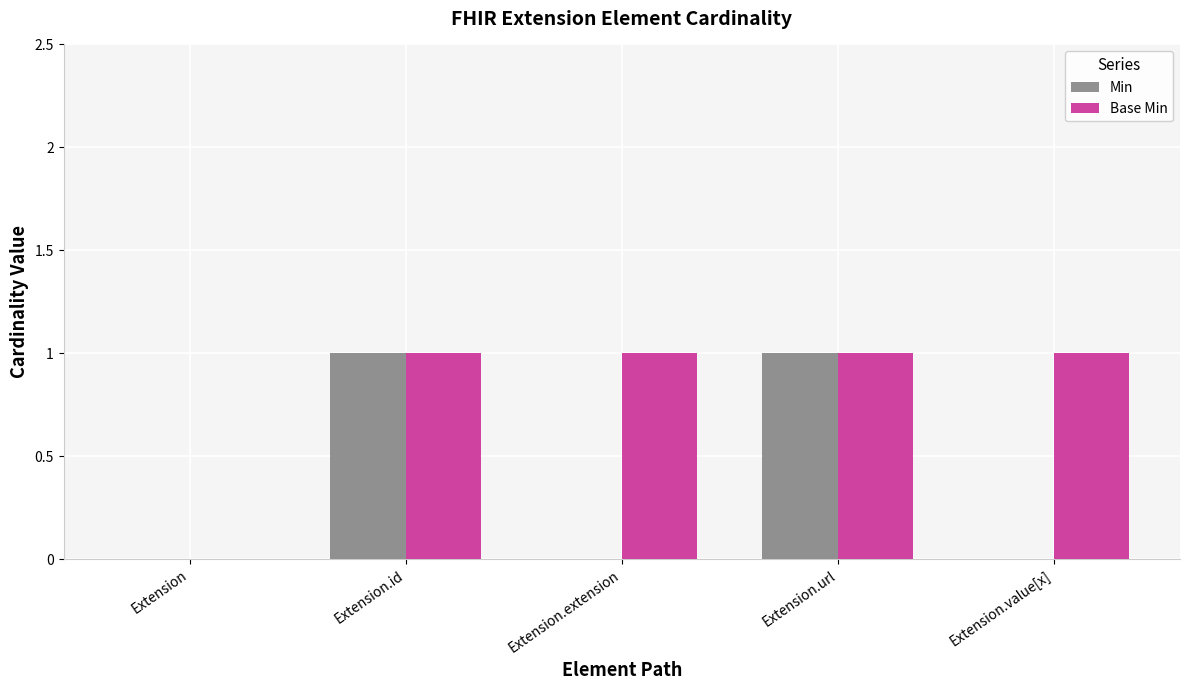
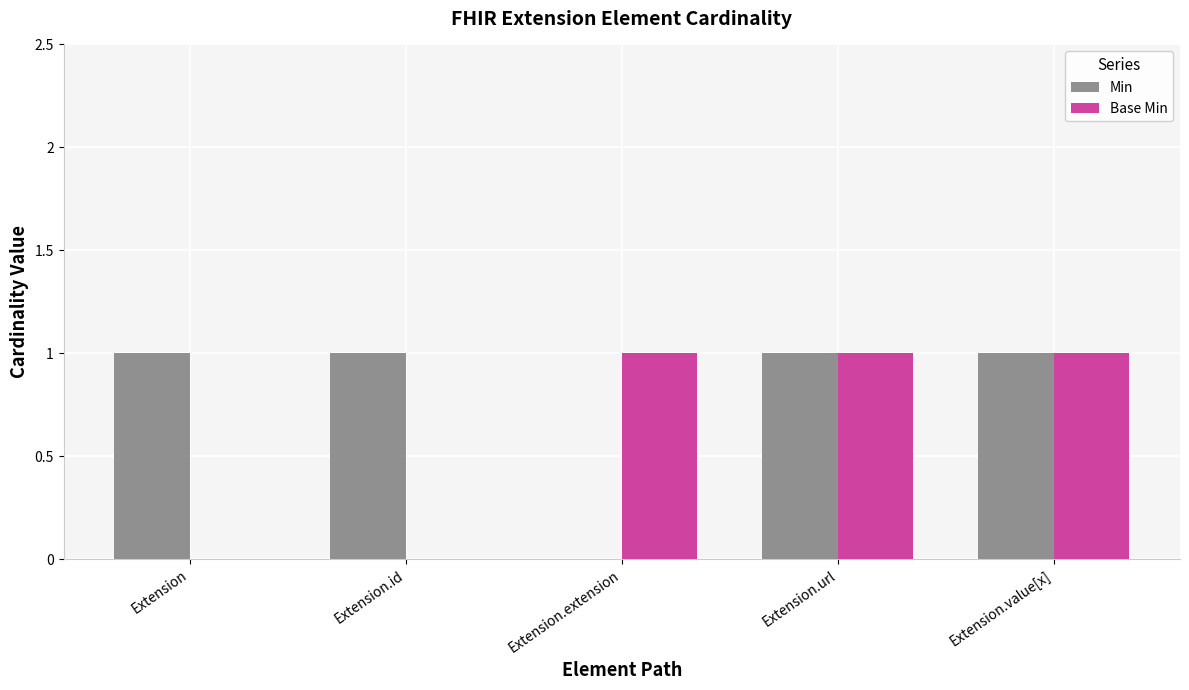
  {
    "Min": {
-     "Extension": 0,
+     "Extension": 1,
      "Extension.id": 1,
      "Extension.extension": 0,
      "Extension.url": 1,
-     "Extension.value[x]": 0
+     "Extension.value[x]": 1
    },
    "Base Min": {
      "Extension": 0,
-     "Extension.id": 1,
+     "Extension.id": 0,
      "Extension.extension": 1,
      "Extension.url": 1,
      "Extension.value[x]": 1
    }
  }
